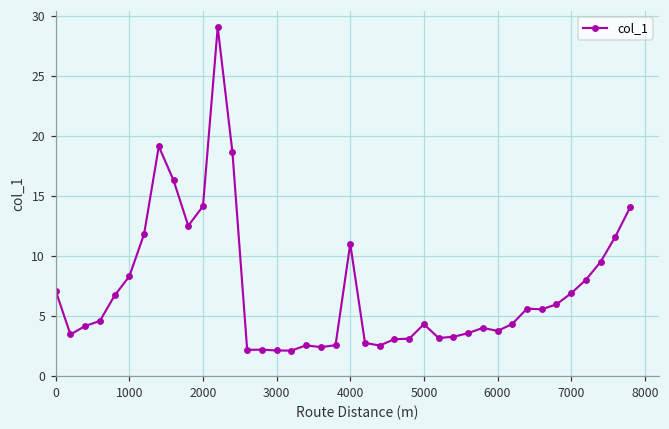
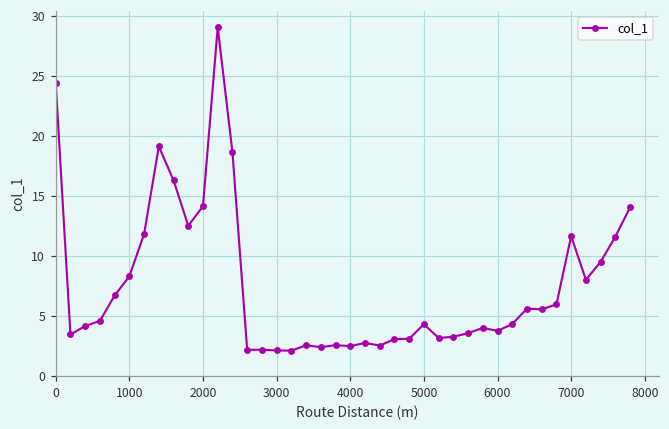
  {
-   "0": 7.1,
+   "0": 24.4,
    "1000": 8.3,
    "2000": 14.2,
    "3000": 2.1,
-   "4000": 11.0,
+   "4000": 2.5,
    "5000": 4.3,
    "6000": 3.8,
-   "7000": 6.9
+   "7000": 11.7
  }
